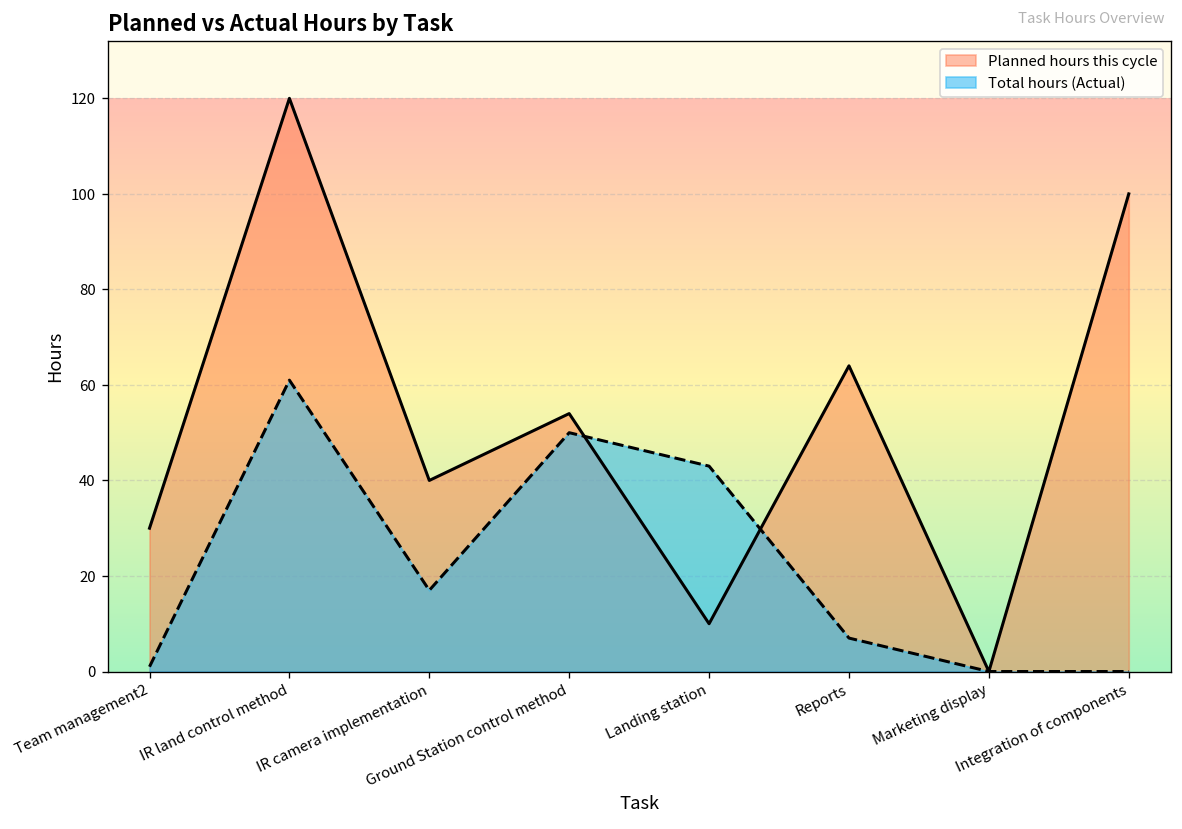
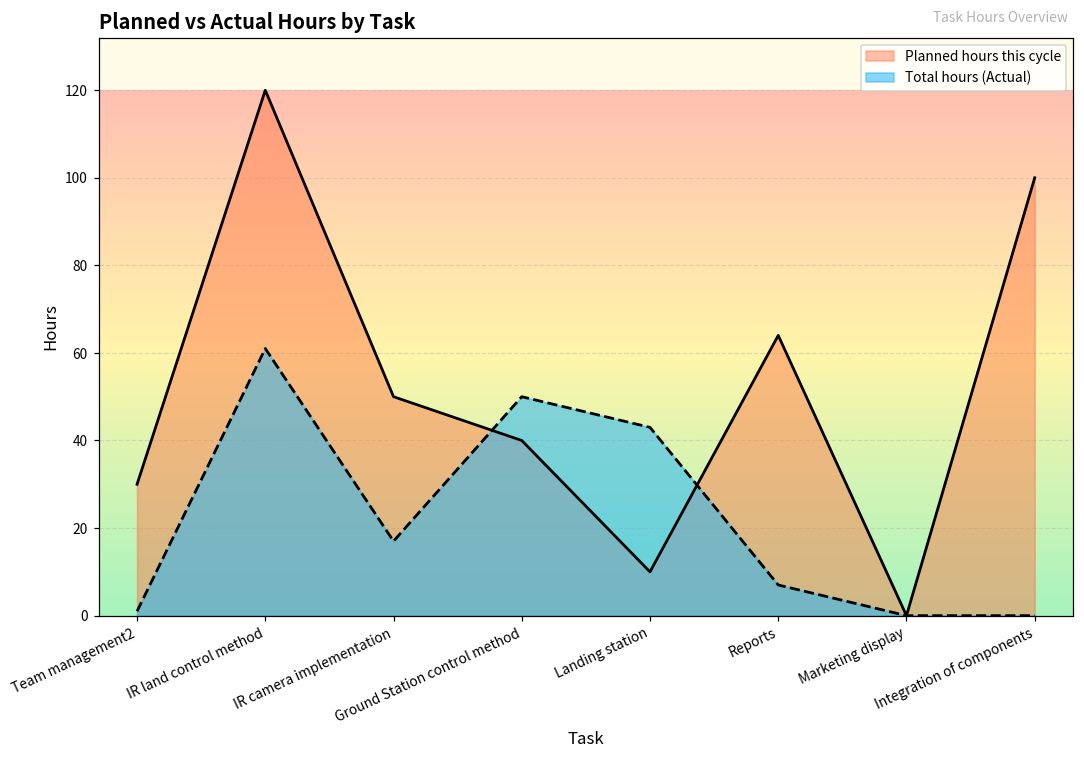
  {
    "Planned hours this cycle": {
      "Team management2": 30,
      "IR land control method": 120,
-     "IR camera implementation": 40,
-     "Ground Station control method": 54,
+     "IR camera implementation": 50,
+     "Ground Station control method": 40,
      "Landing station": 10,
      "Reports": 64,
      "Integration of components": 100
    },
    "Total hours (Actual)": {
      "Team management2": 1,
      "IR land control method": 61,
      "IR camera implementation": 17,
      "Ground Station control method": 50,
      "Landing station": 43,
      "Reports": 7,
      "Integration of components": 0
    }
  }
